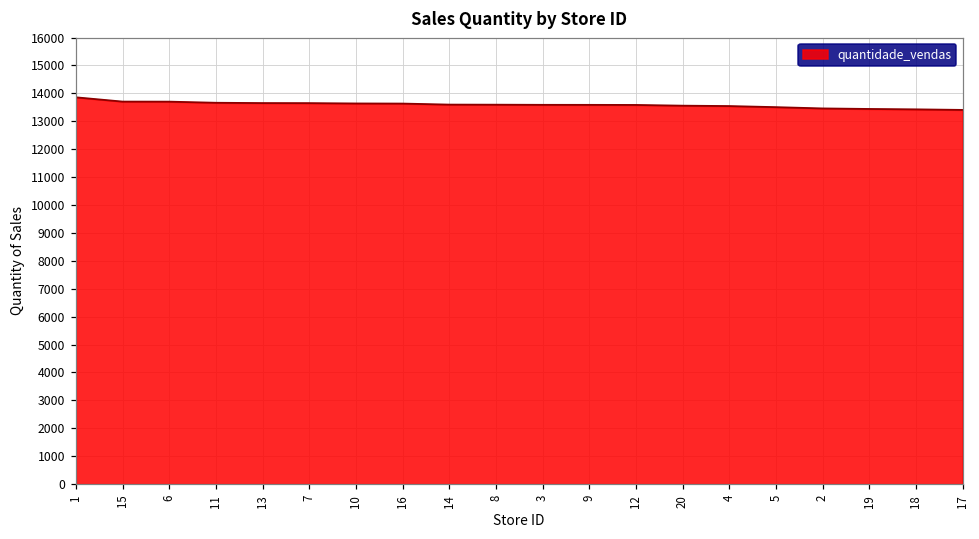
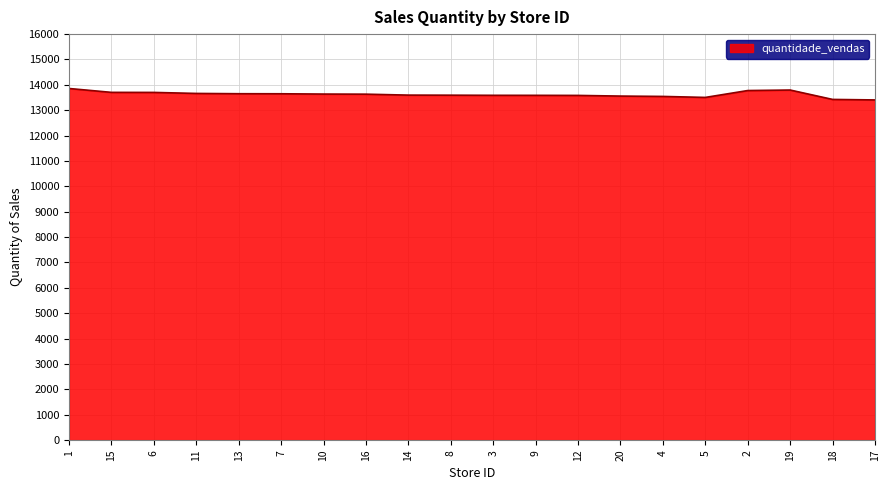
  {
    "1": 13900,
    "15": 13700,
    "6": 13700,
    "11": 13700,
    "13": 13700,
    "7": 13600,
    "10": 13600,
    "16": 13600,
    "14": 13600,
    "8": 13600,
    "3": 13600,
    "9": 13600,
    "12": 13600,
    "20": 13600,
    "4": 13500,
    "5": 13500,
-   "2": 13500,
-   "19": 13400,
+   "2": 13800,
+   "19": 13800,
    "18": 13400,
    "17": 13400
  }
